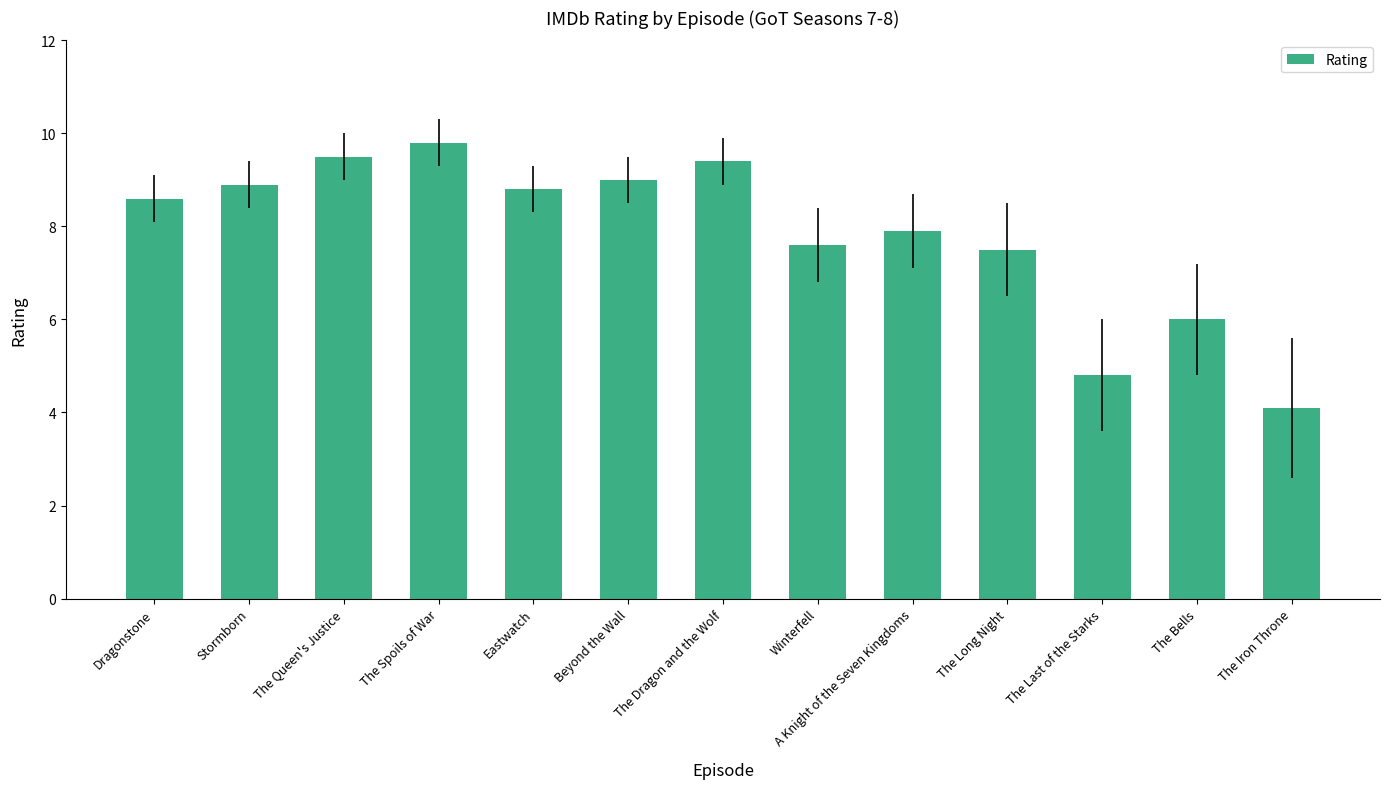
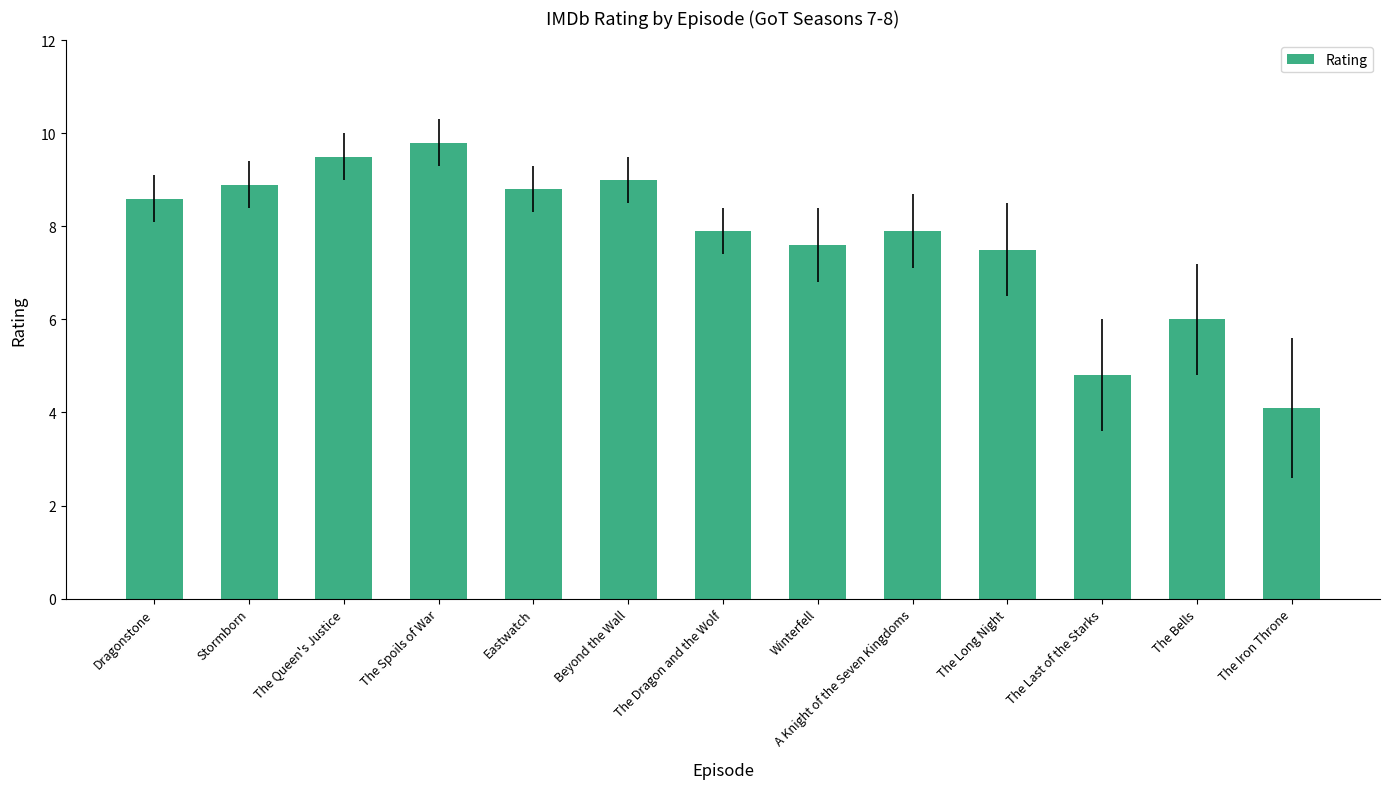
  {
    "Dragonstone": 8.6,
    "Stormborn": 8.9,
    "The Queen's Justice": 9.5,
    "The Spoils of War": 9.8,
    "Eastwatch": 8.8,
    "Beyond the Wall": 9.0,
-   "The Dragon and the Wolf": 9.4,
+   "The Dragon and the Wolf": 7.9,
    "Winterfell": 7.6,
    "A Knight of the Seven Kingdoms": 7.9,
    "The Long Night": 7.5,
    "The Last of the Starks": 4.8,
    "The Bells": 6.0,
    "The Iron Throne": 4.1
  }
